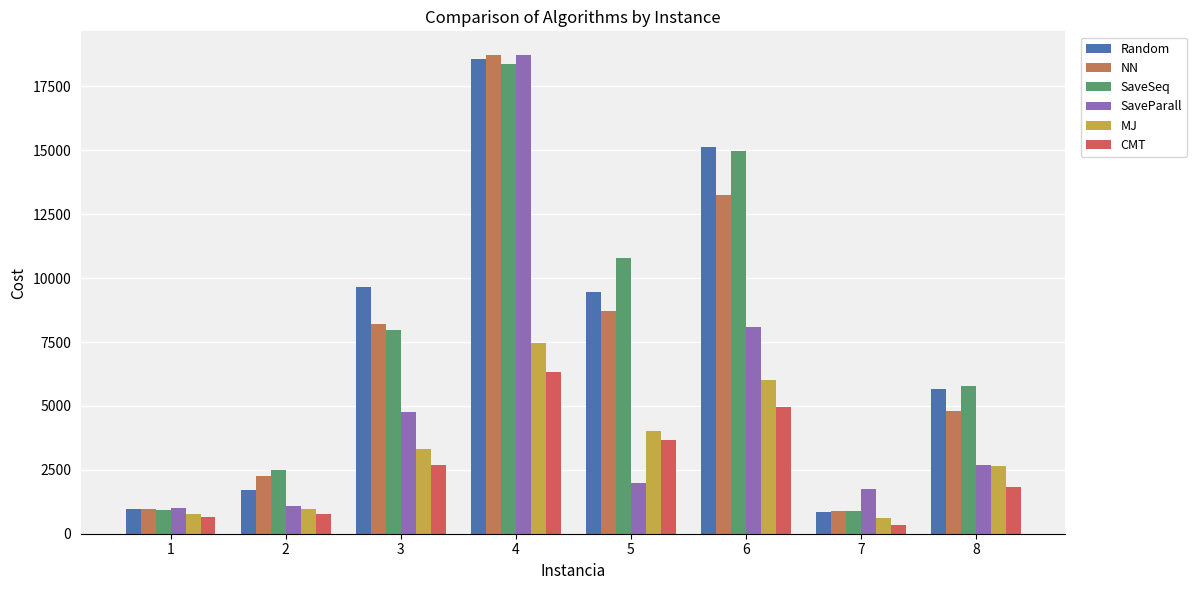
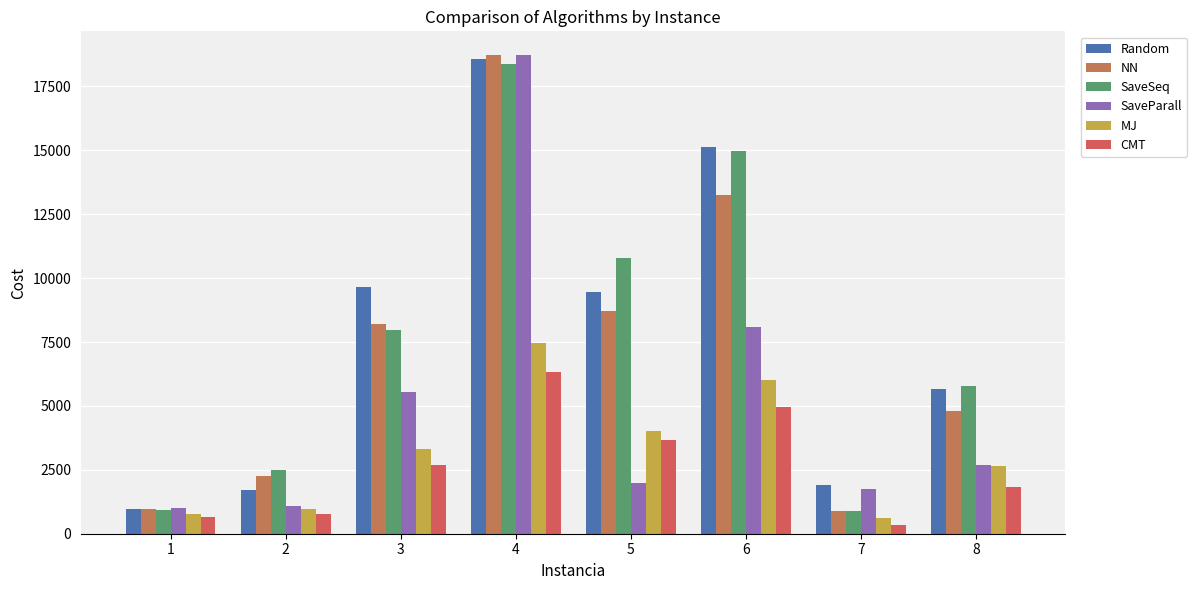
  {
    "Random": {
      "1": 1000,
      "2": 1700,
      "3": 9600,
      "4": 18600,
      "5": 9500,
      "6": 15100,
-     "7": 900,
+     "7": 1900,
      "8": 5700
    },
    "SaveSeq": {
      "1": 900,
      "2": 2500,
      "3": 8000,
      "4": 18400,
      "5": 10800,
      "6": 15000,
      "7": 900,
      "8": 5800
    },
    "SaveParall": {
      "1": 1000,
      "2": 1100,
-     "3": 4800,
+     "3": 5600,
      "4": 18700,
      "5": 2000,
      "6": 8100,
      "7": 1800,
      "8": 2700
    }
  }
